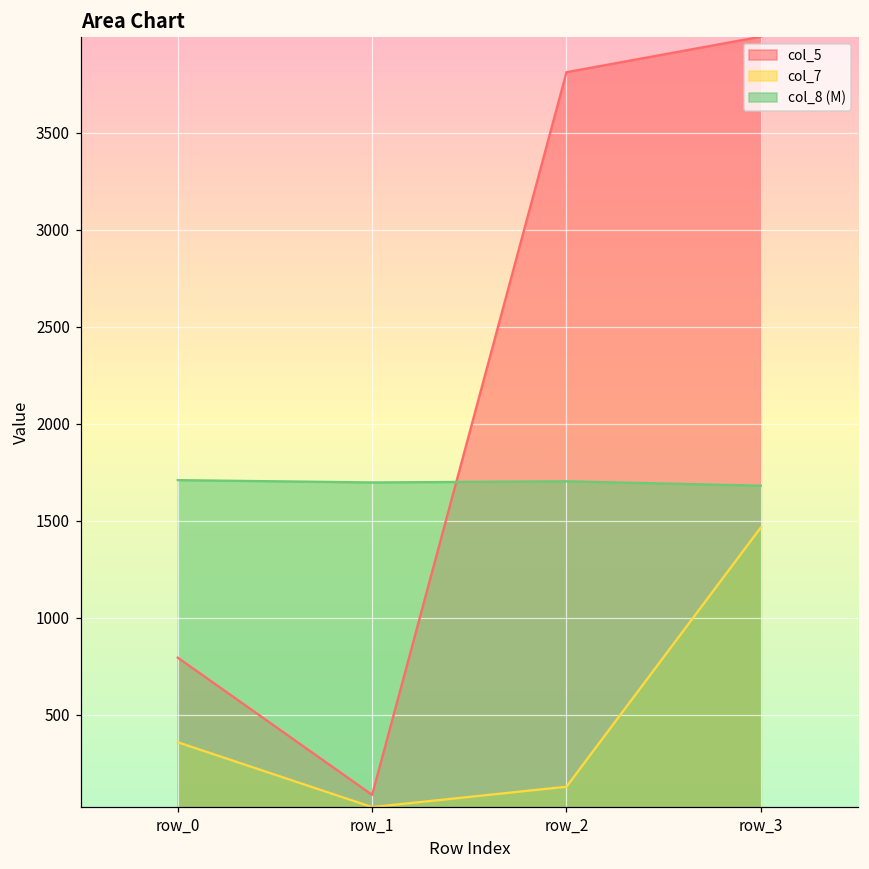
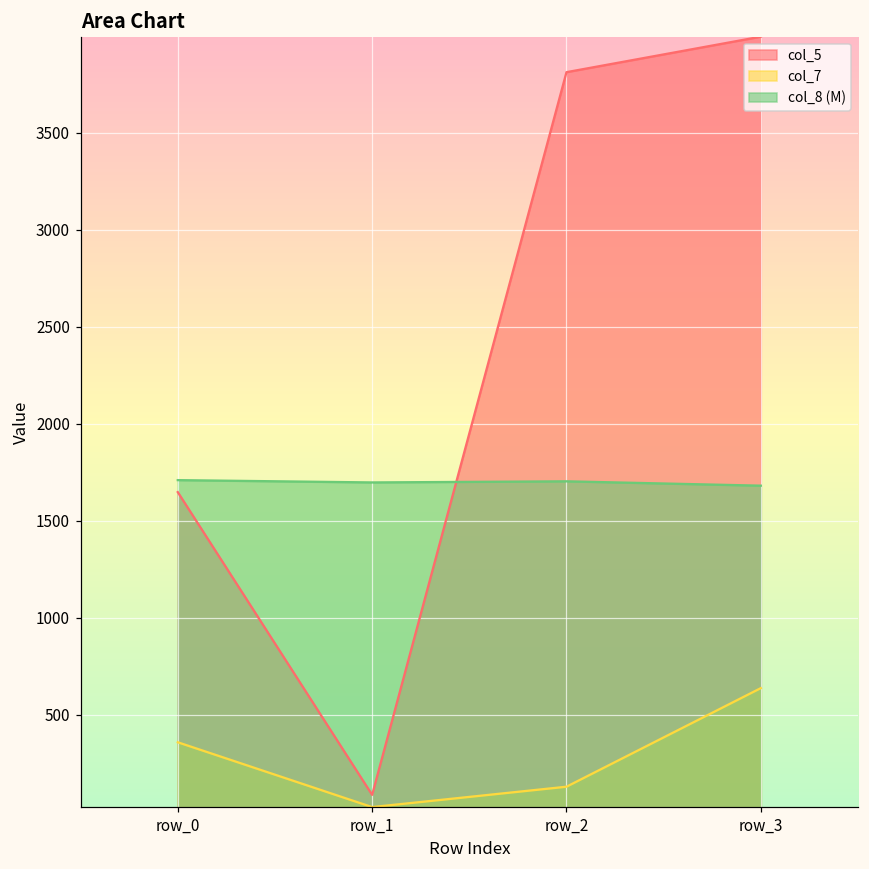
  {
    "col_5": {
-     "row_0": 790,
+     "row_0": 1650,
      "row_1": 90,
      "row_2": 3810,
      "row_3": 3990
    },
    "col_7": {
      "row_0": 360,
      "row_1": 20,
      "row_2": 130,
-     "row_3": 1470
+     "row_3": 640
    },
    "col_8 (M)": {
      "row_0": 1710,
      "row_1": 1700,
      "row_2": 1700,
      "row_3": 1680
    }
  }
